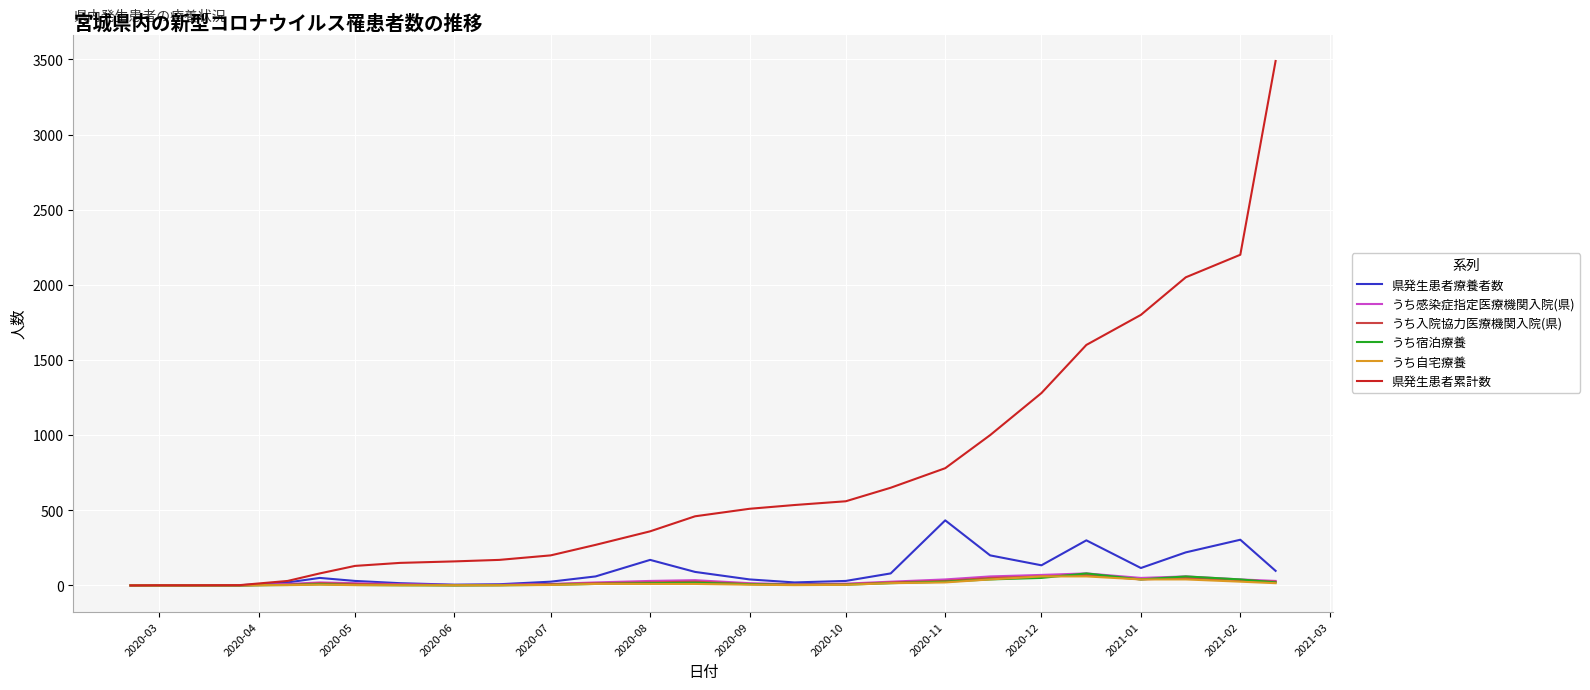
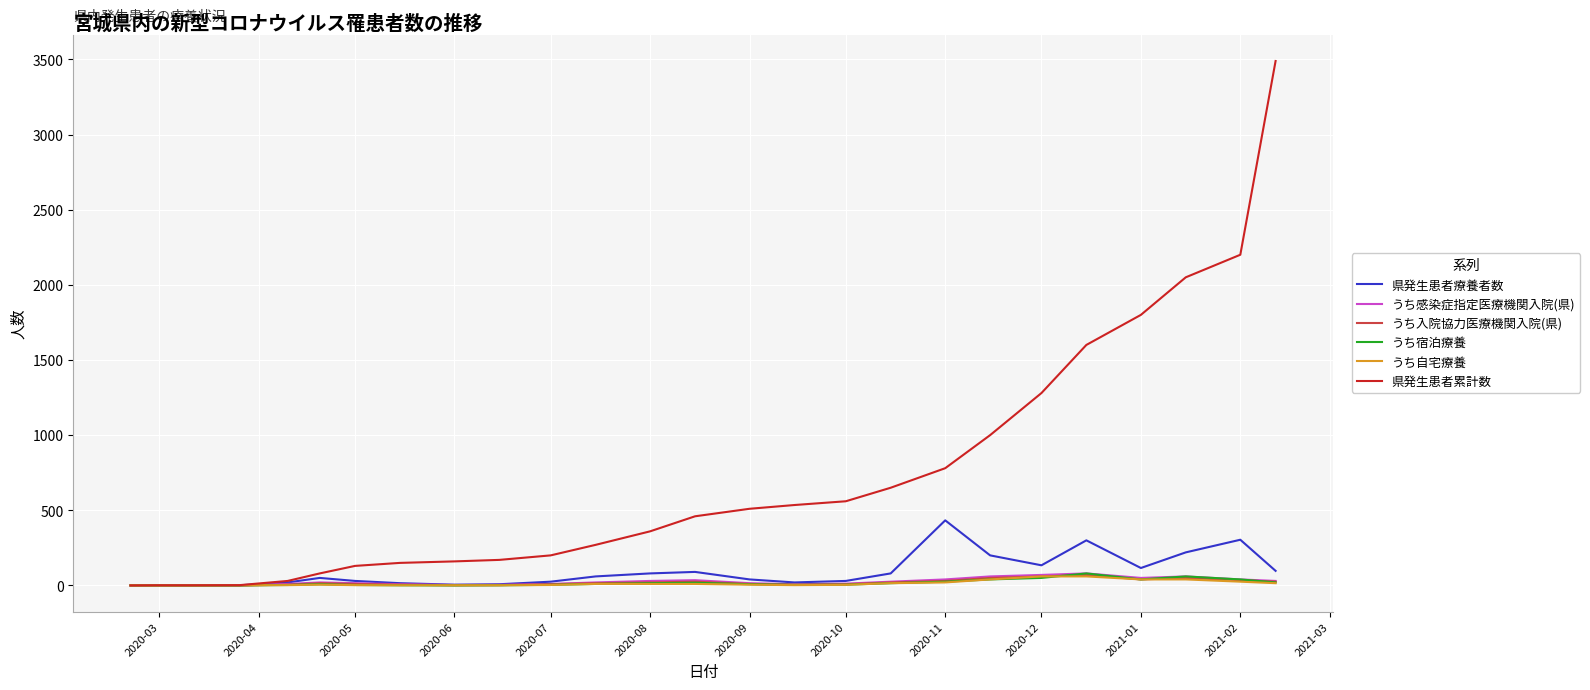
  {
    "県発生患者療養者数": {
-     "2020-08": 170,
+     "2020-08": 80,
      "2020-09": 40,
      "2020-10": 30,
      "2020-11": 430,
      "2020-12": 130,
      "2021-01": 120,
      "2021-02": 300
    }
  }
